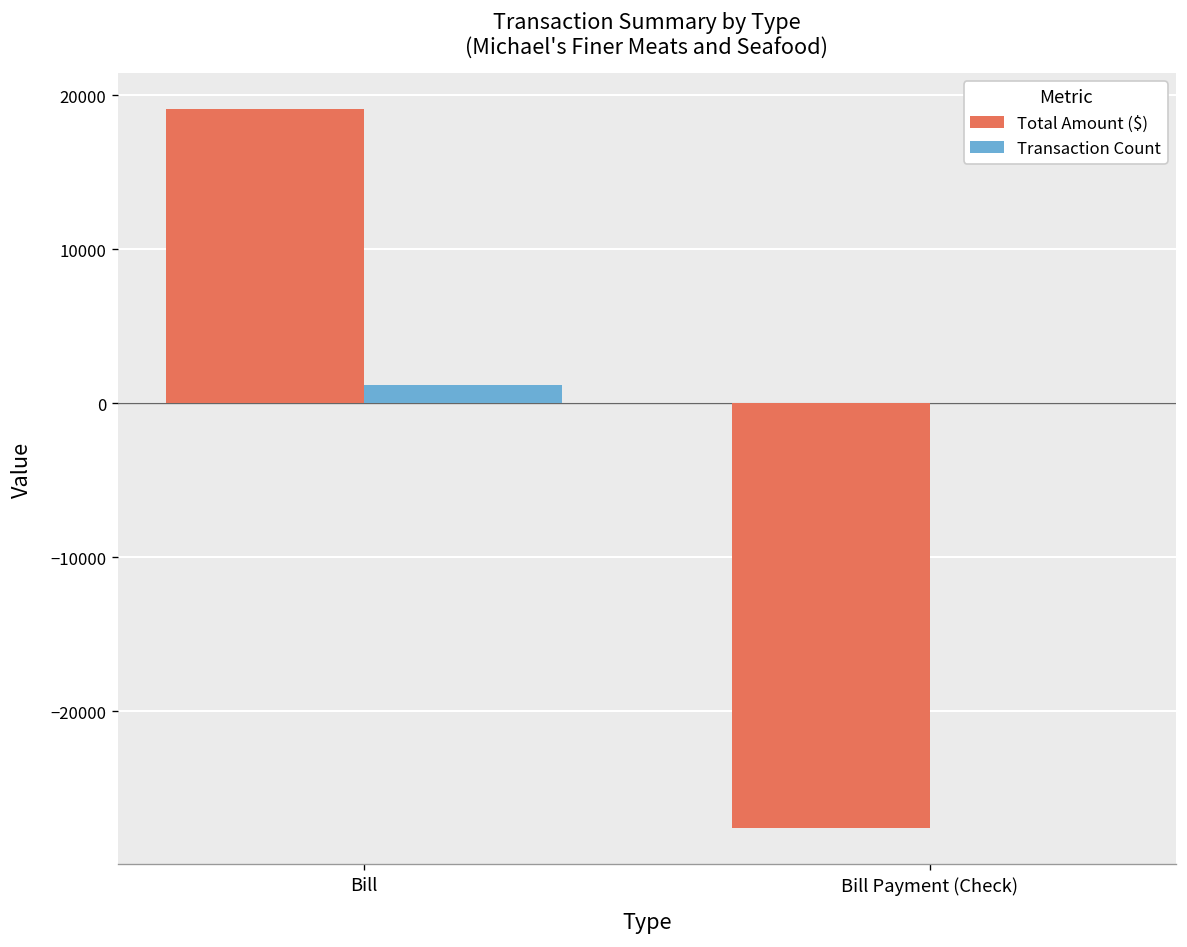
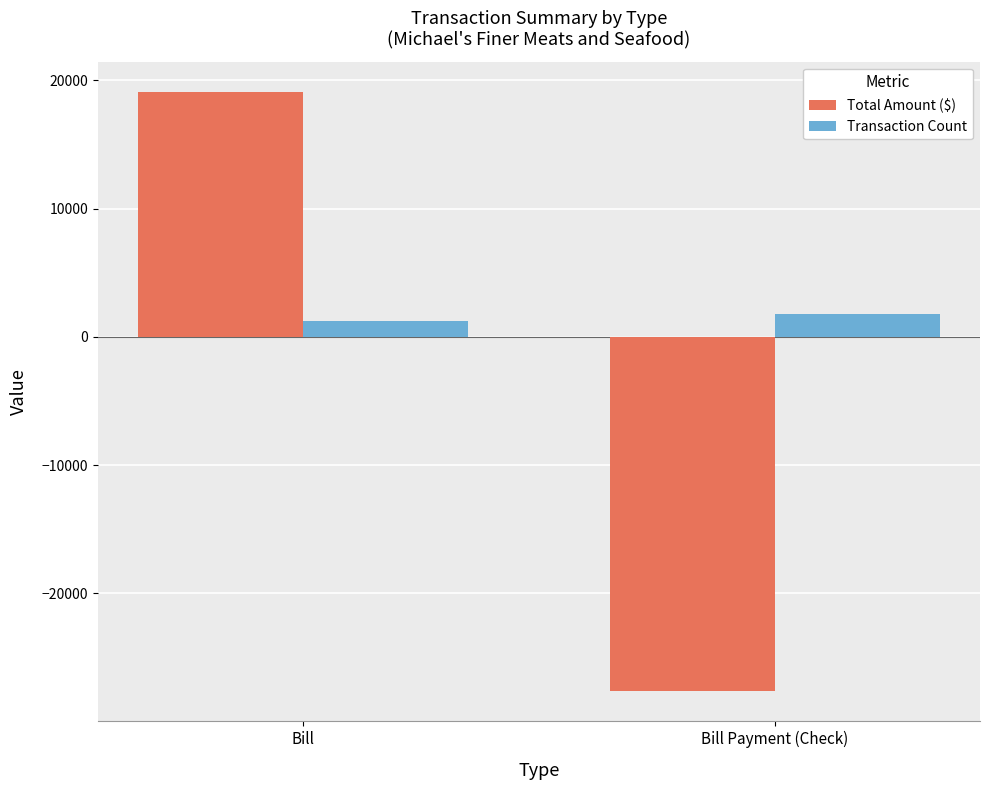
  {
    "Total Amount ($)": {
      "Bill": 19100,
      "Bill Payment (Check)": -27600
    },
    "Transaction Count": {
      "Bill": 1200,
-     "Bill Payment (Check)": 0
+     "Bill Payment (Check)": 1800
    }
  }
